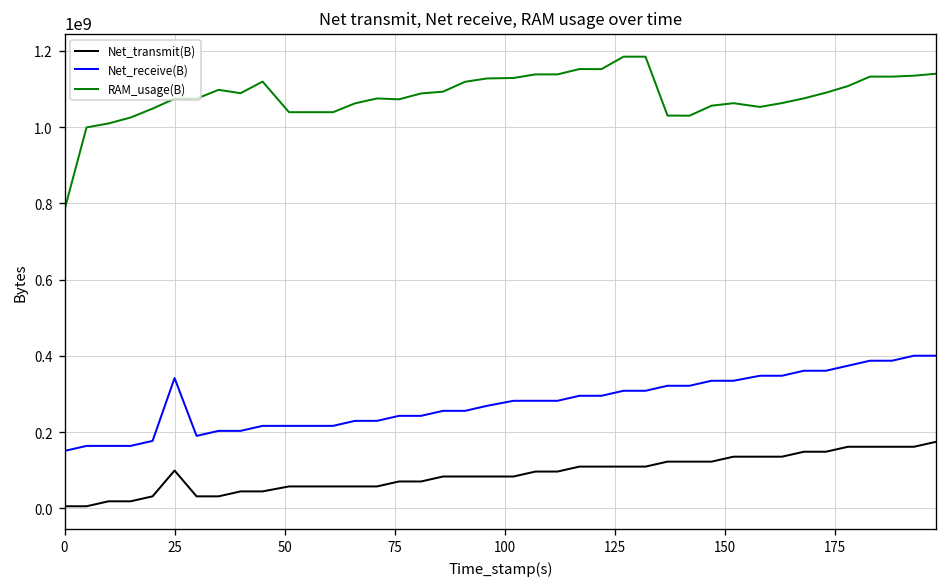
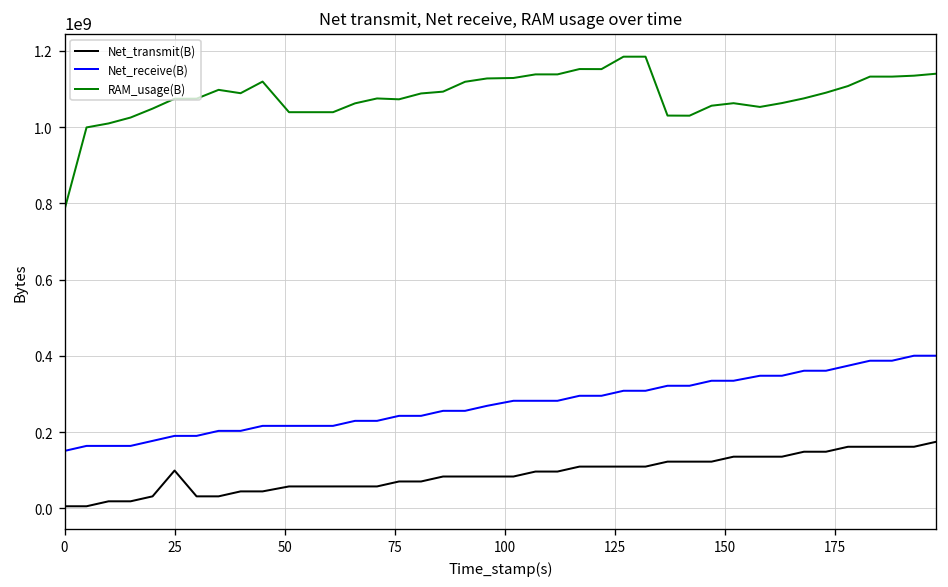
  {
    "Net_transmit(B)": {
      "0": 10000000,
      "25": 100000000
    },
    "Net_receive(B)": {
      "0": 150000000,
-     "25": 340000000
+     "25": 190000000
    },
    "RAM_usage(B)": {
      "0": 780000000
    }
  }
